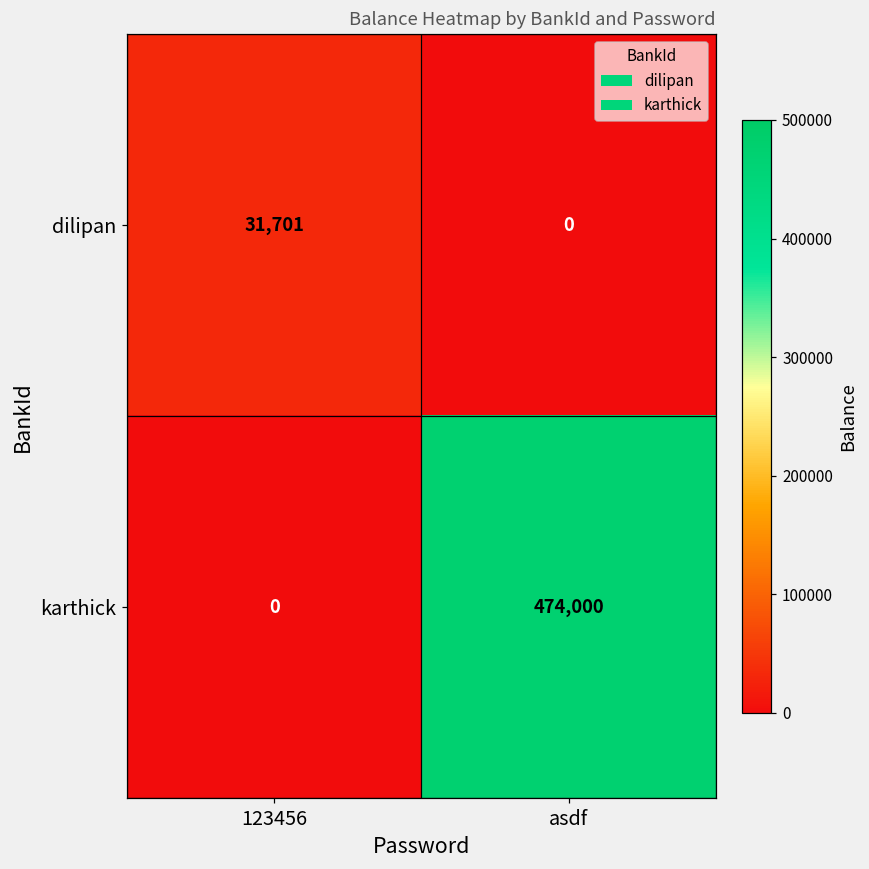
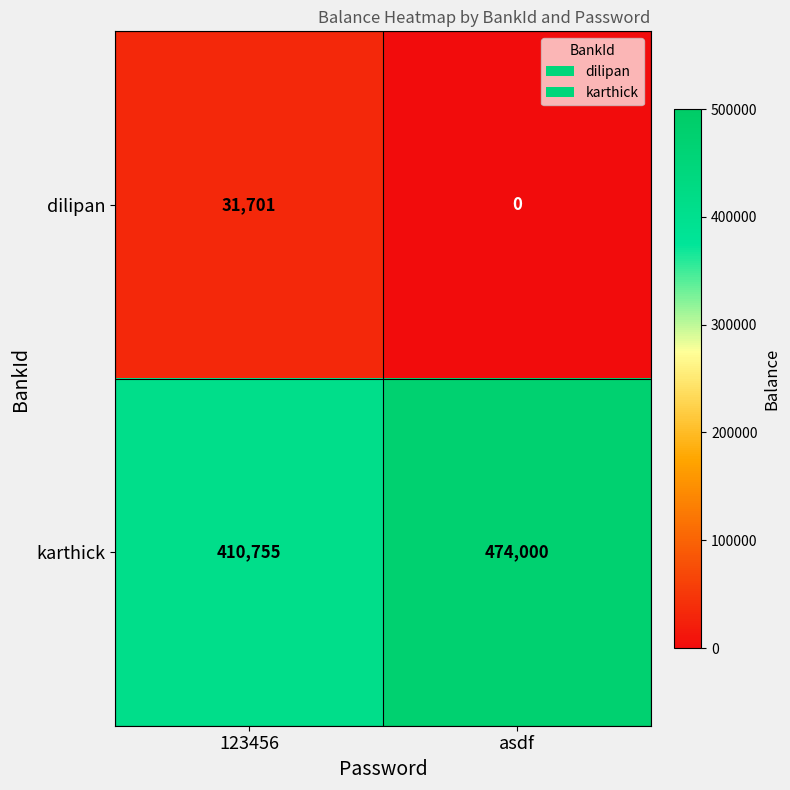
  {
    "dilipan": {
      "123456": "31,701",
      "asdf": "0"
    },
    "karthick": {
-     "123456": "0",
+     "123456": "410,755",
      "asdf": "474,000"
    }
  }
